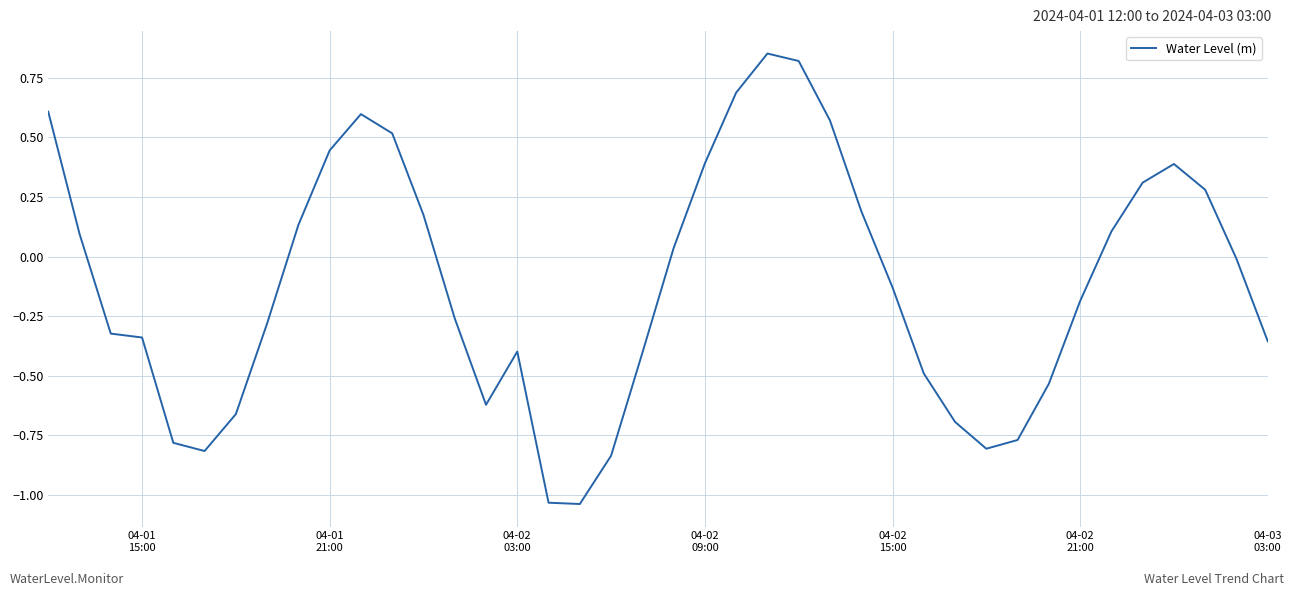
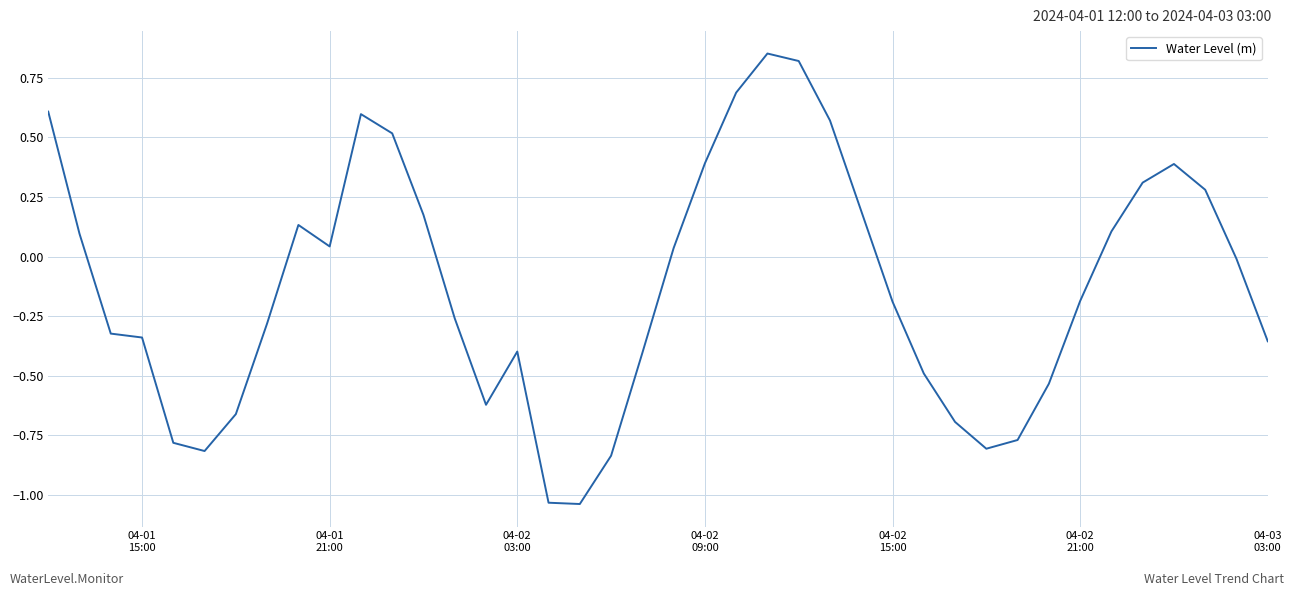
  {
    "04-01 15:00": -0.34,
-   "04-01 21:00": 0.45,
+   "04-01 21:00": 0.04,
    "04-02 03:00": -0.40,
    "04-02 09:00": 0.39,
-   "04-02 15:00": -0.13,
+   "04-02 15:00": -0.19,
    "04-02 21:00": -0.19,
    "04-03 03:00": -0.36
  }
